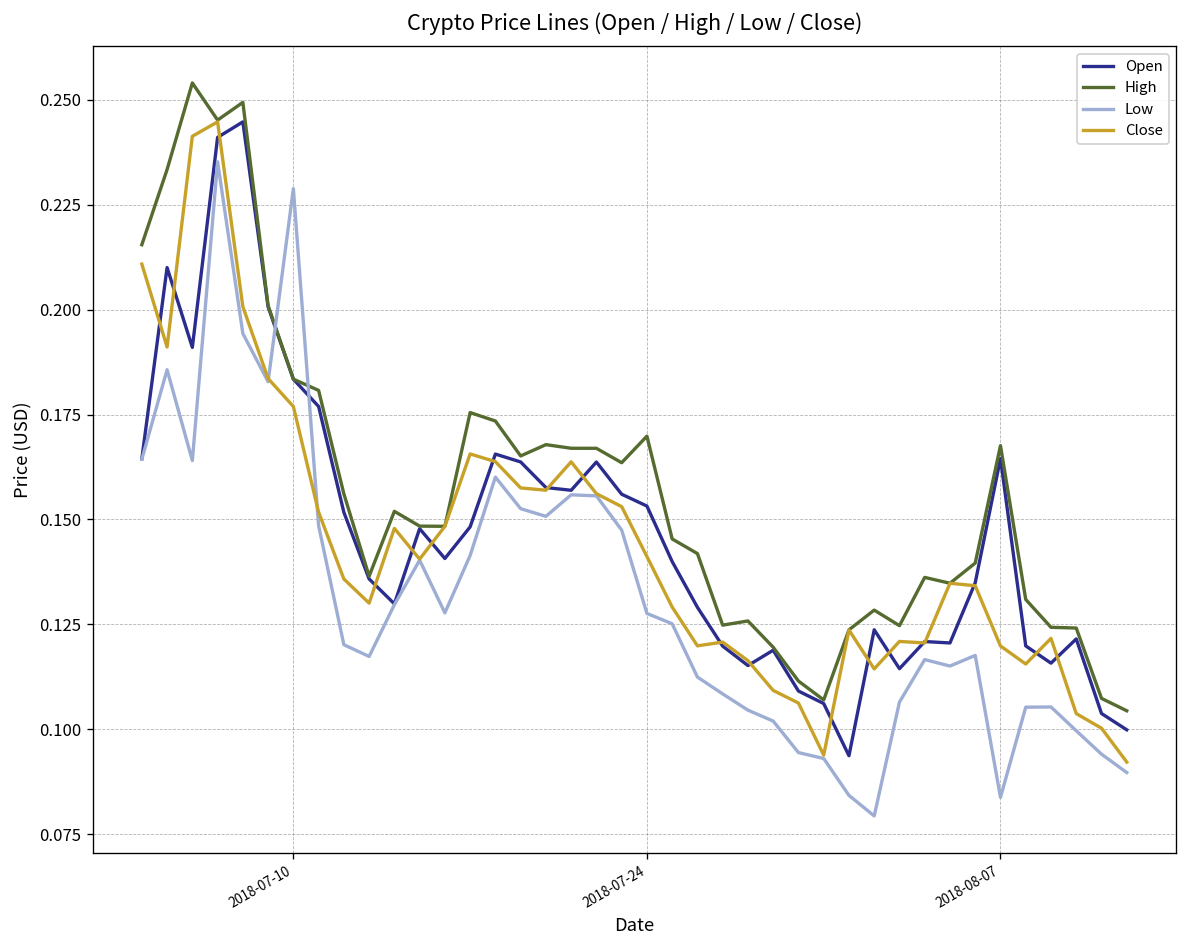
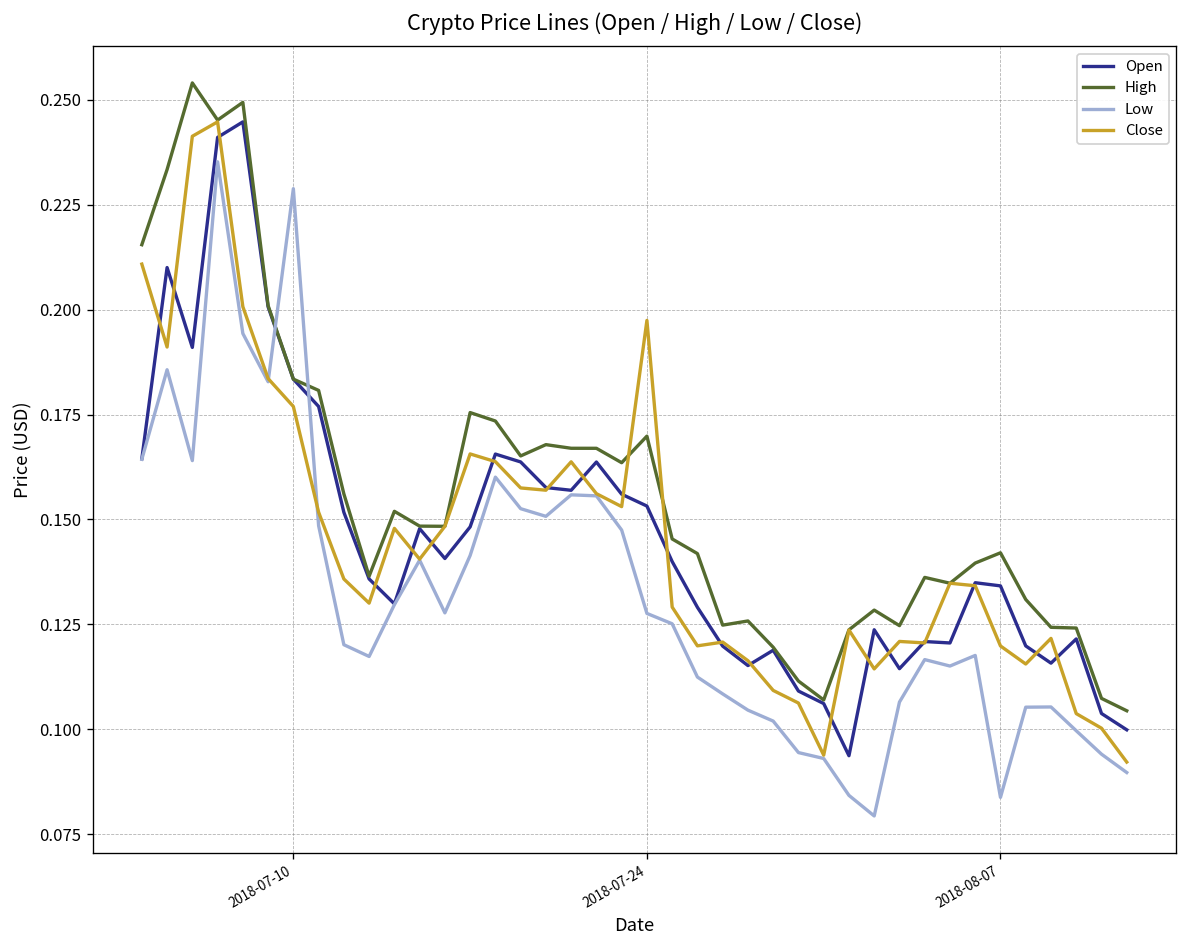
  {
    "Open": {
      "2018-07-24": 0.153,
-     "2018-08-07": 0.165
+     "2018-08-07": 0.134
    },
    "High": {
      "2018-07-24": 0.170,
-     "2018-08-07": 0.168
+     "2018-08-07": 0.142
    },
    "Low": {
      "2018-07-10": 0.229,
      "2018-07-24": 0.128,
      "2018-08-07": 0.084
    },
    "Close": {
      "2018-07-10": 0.177,
-     "2018-07-24": 0.141,
+     "2018-07-24": 0.197,
      "2018-08-07": 0.120
    }
  }
